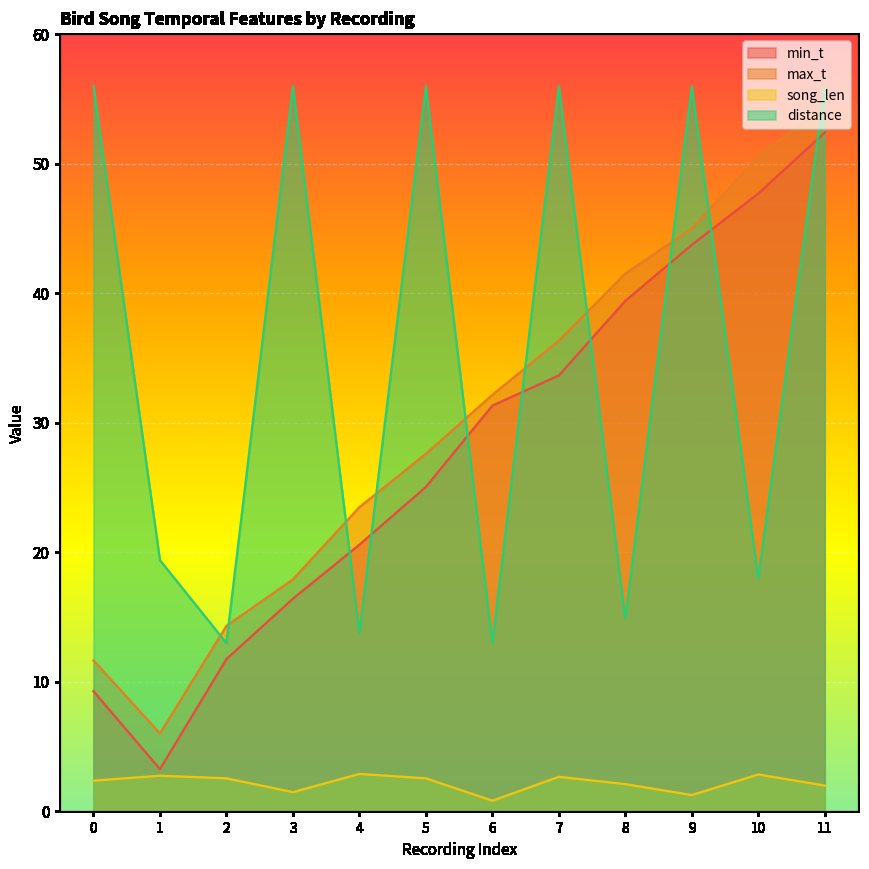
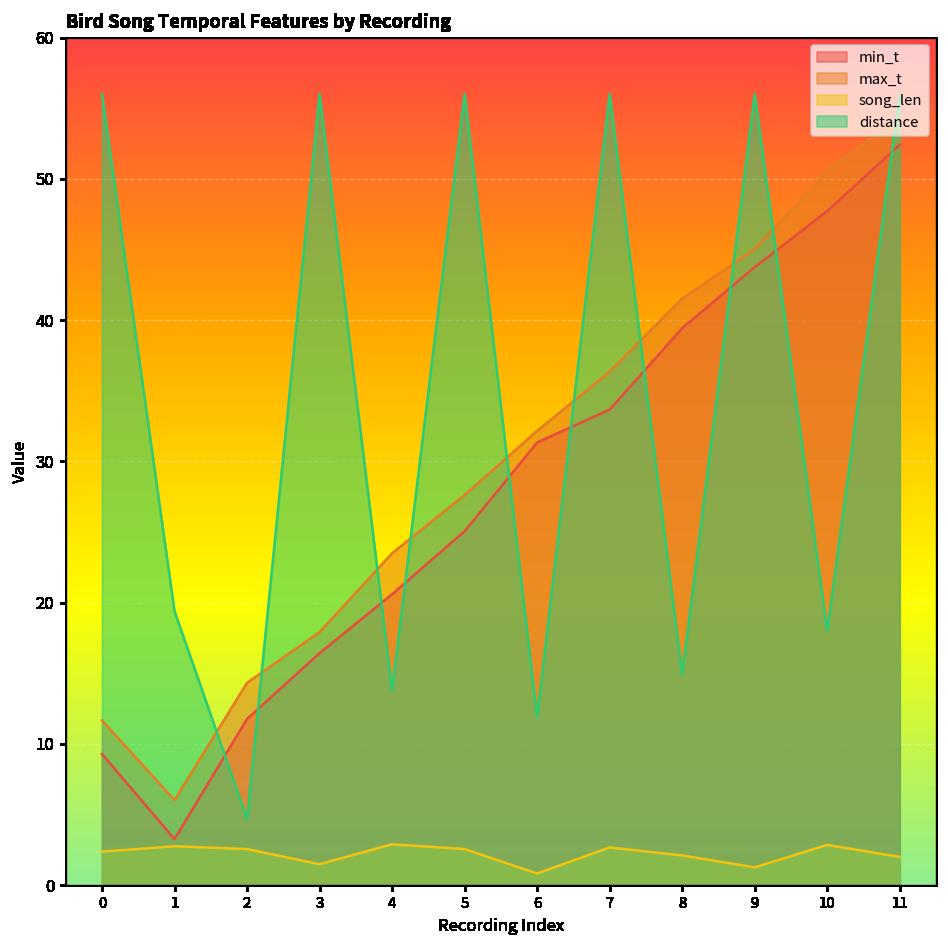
  {
    "distance": {
      "0": 56.0,
      "1": 19.4,
-     "2": 13.0,
+     "2": 4.7,
      "3": 56.0,
      "4": 13.8,
      "5": 56.0,
-     "6": 13.0,
+     "6": 11.9,
      "7": 56.0,
      "8": 14.9,
      "9": 56.0,
      "10": 18.0
    }
  }
